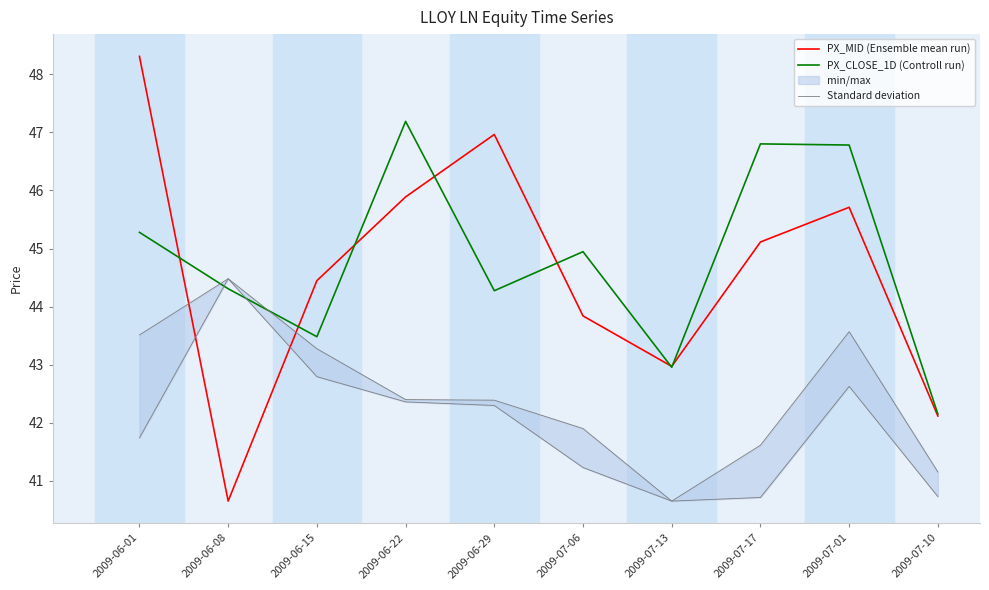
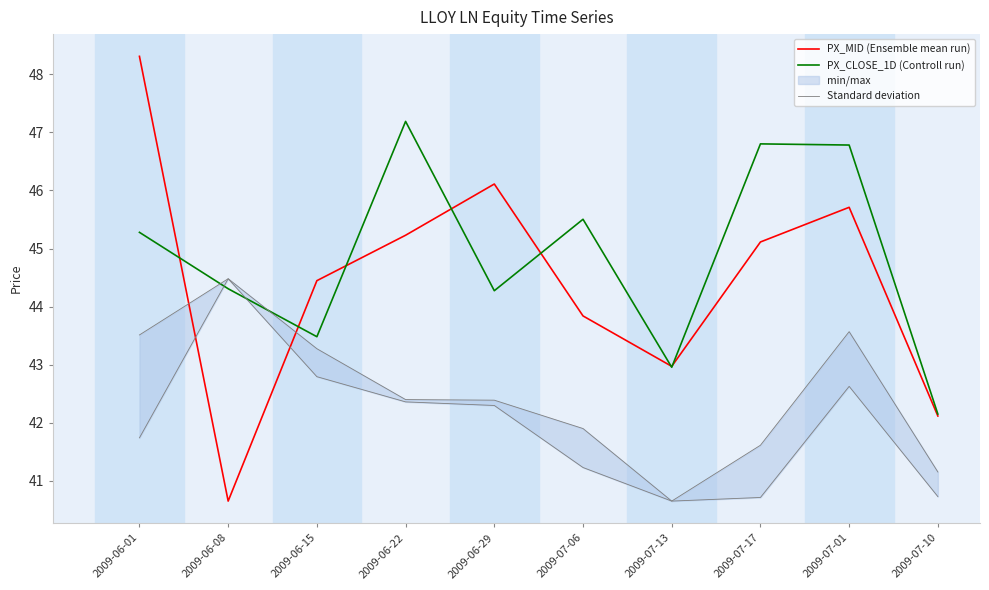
  {
    "PX_MID (Ensemble mean run)": {
      "2009-06-01": 48.3,
      "2009-06-08": 40.7,
      "2009-06-15": 44.4,
-     "2009-06-22": 45.9,
-     "2009-06-29": 47.0,
+     "2009-06-22": 45.2,
+     "2009-06-29": 46.1,
      "2009-07-06": 43.8,
      "2009-07-17": 45.1,
      "2009-07-01": 45.7
    },
    "PX_CLOSE_1D (Controll run)": {
      "2009-06-01": 45.3,
      "2009-06-08": 44.3,
      "2009-06-15": 43.5,
      "2009-06-22": 47.2,
      "2009-06-29": 44.3,
-     "2009-07-06": 44.9,
+     "2009-07-06": 45.5,
      "2009-07-17": 46.8,
      "2009-07-01": 46.8
    },
    "Standard deviation": {
      "2009-06-01": 41.7,
      "2009-06-15": 42.8,
      "2009-06-29": 42.3,
      "2009-07-06": 41.2,
      "2009-07-17": 40.7,
      "2009-07-01": 42.6,
      "2009-07-10": 40.7
    },
    "min/max": {
      "2009-06-01": 43.5,
      "2009-06-15": 43.3,
      "2009-06-29": 42.4,
      "2009-07-06": 41.9,
      "2009-07-17": 41.6,
      "2009-07-01": 43.6,
      "2009-07-10": 41.2
    }
  }
